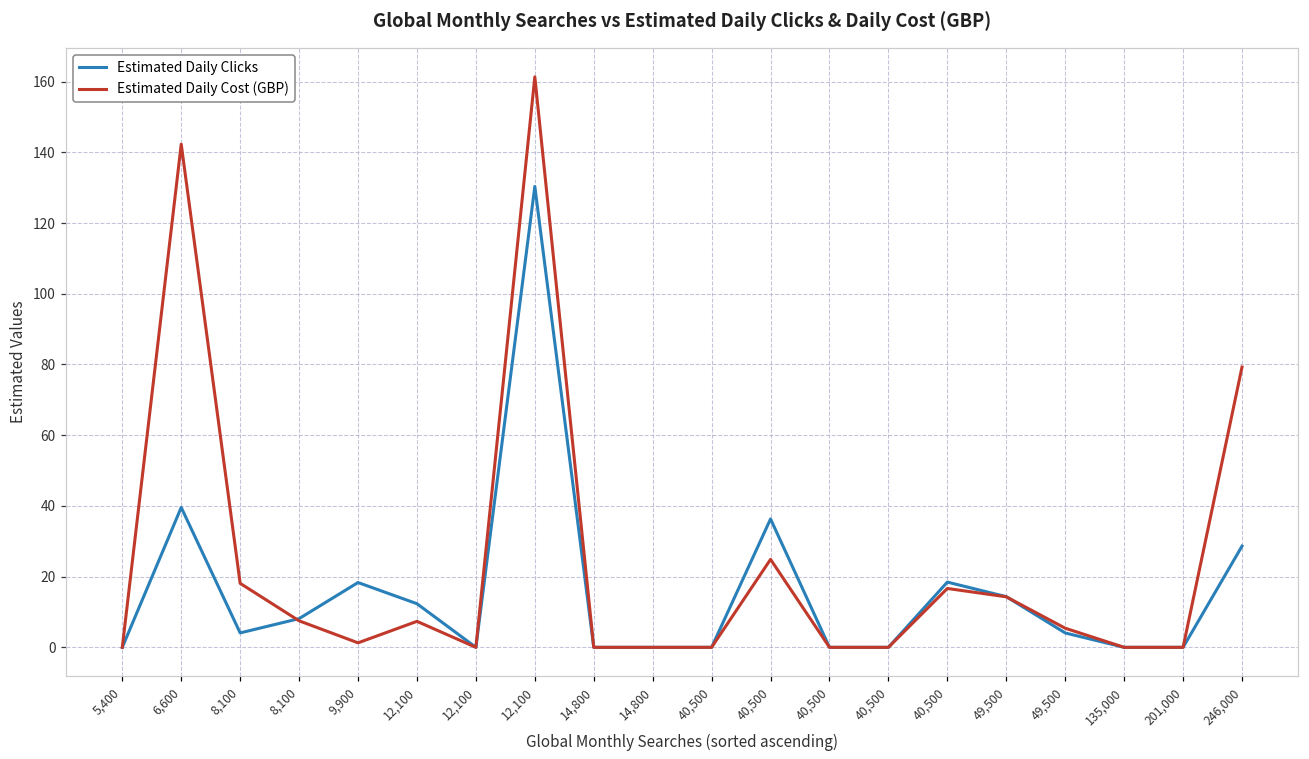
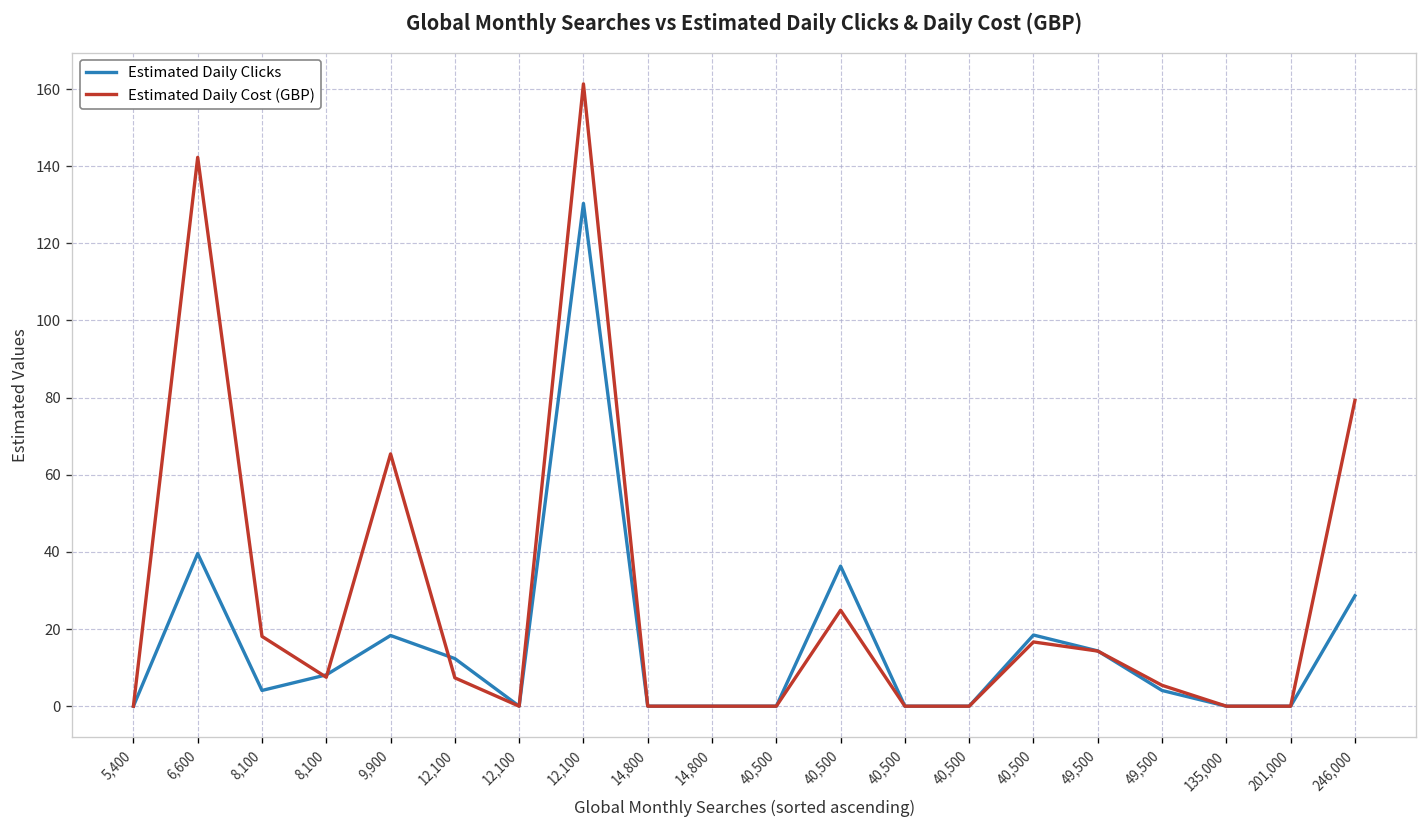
  {
    "Estimated Daily Clicks": {
      "6,600": 40,
      "9,900": 18,
      "246,000": 29
    },
    "Estimated Daily Cost (GBP)": {
      "6,600": 142,
-     "9,900": 1,
+     "9,900": 65,
      "246,000": 79
    }
  }
